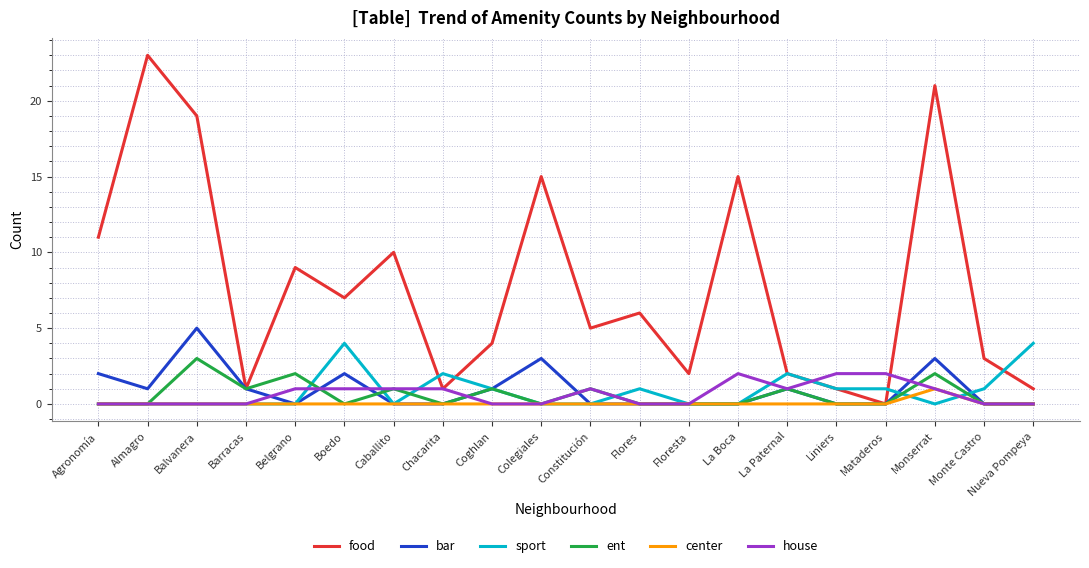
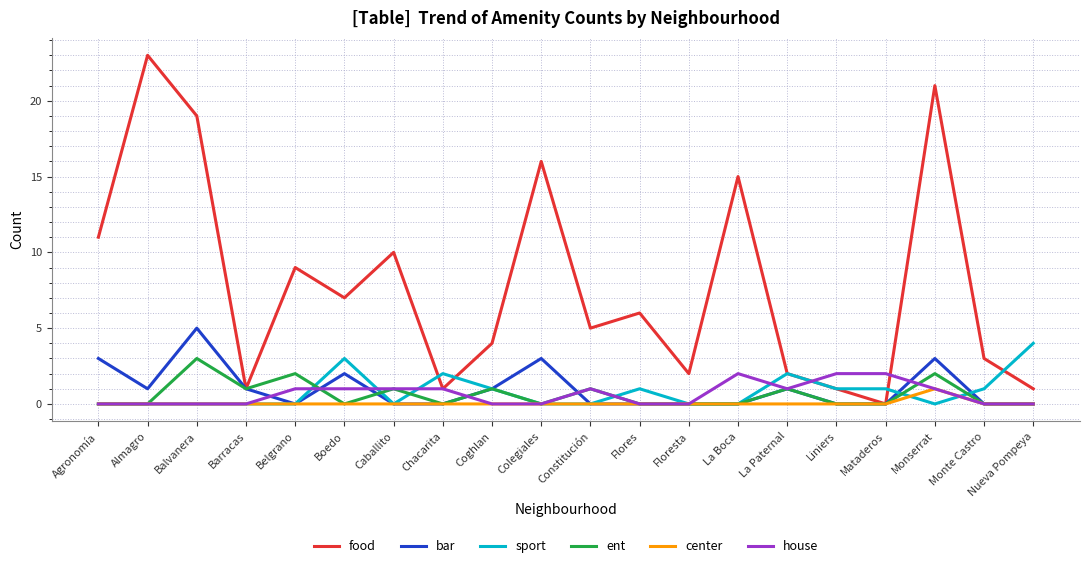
  {
    "food": {
      "Agronomía": 11,
      "Almagro": 23,
      "Balvanera": 19,
      "Belgrano": 9,
      "Boedo": 7,
      "Caballito": 10,
      "Coghlan": 4,
-     "Colegiales": 15,
+     "Colegiales": 16,
      "Constitución": 5,
      "Flores": 6,
      "Floresta": 2,
      "La Boca": 15,
      "Monserrat": 21,
      "Monte Castro": 3,
      "Nueva Pompeya": 1
    },
    "bar": {
-     "Agronomía": 2,
+     "Agronomía": 3,
      "Almagro": 1,
      "Balvanera": 5,
      "Boedo": 2,
      "Colegiales": 3,
      "Monserrat": 3
    },
    "sport": {
-     "Boedo": 4,
+     "Boedo": 3,
      "Chacarita": 2,
      "Flores": 1,
      "Mataderos": 1,
      "Monserrat": 0,
      "Monte Castro": 1,
      "Nueva Pompeya": 4
    },
    "ent": {
      "Balvanera": 3,
      "Belgrano": 2,
      "Monserrat": 2
    },
    "center": {
      "La Paternal": 0
    },
    "house": {
      "Belgrano": 1,
      "Boedo": 1,
      "La Boca": 2,
      "Liniers": 2,
      "Mataderos": 2
    }
  }
